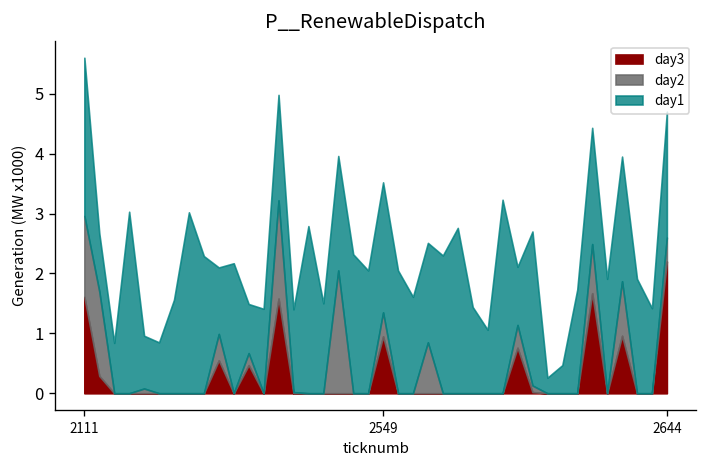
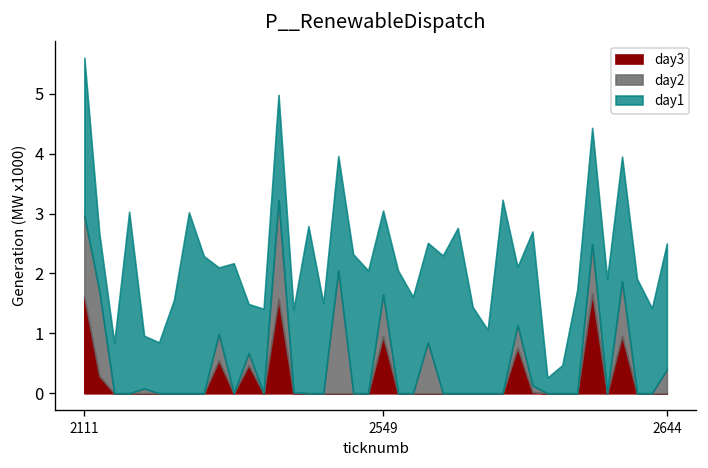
  {
    "day3": {
      "2111": 1.6,
      "2549": 1.0,
-     "2644": 2.2
+     "2644": 0.0
    },
    "day2": {
      "2111": 1.3,
-     "2549": 0.4,
+     "2549": 0.7,
      "2644": 0.4
    },
    "day1": {
      "2111": 2.6,
-     "2549": 2.2,
+     "2549": 1.4,
      "2644": 2.1
    }
  }
